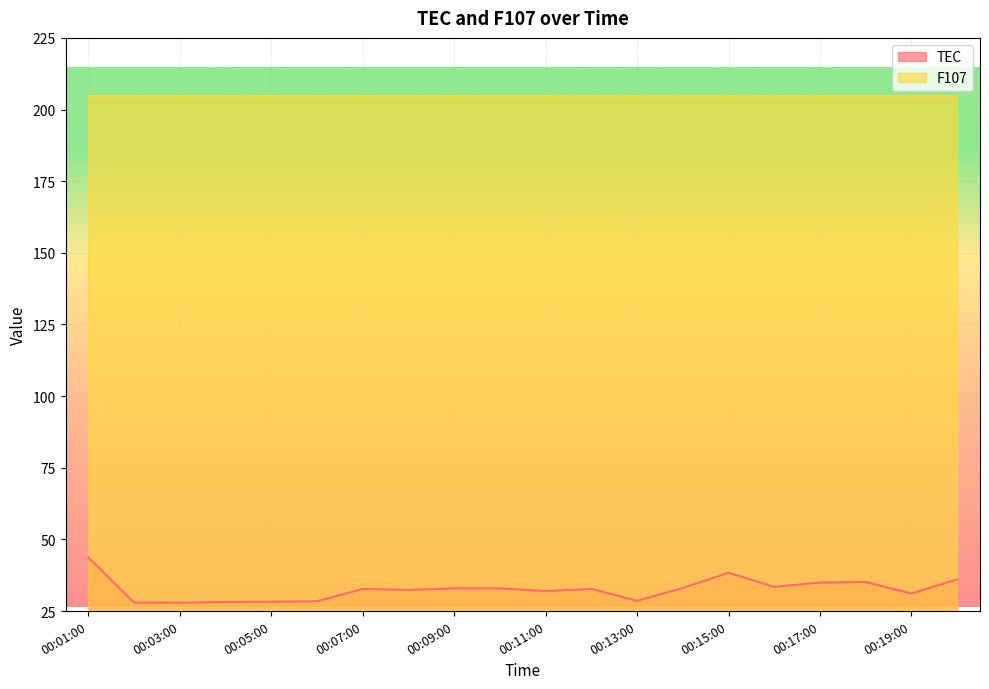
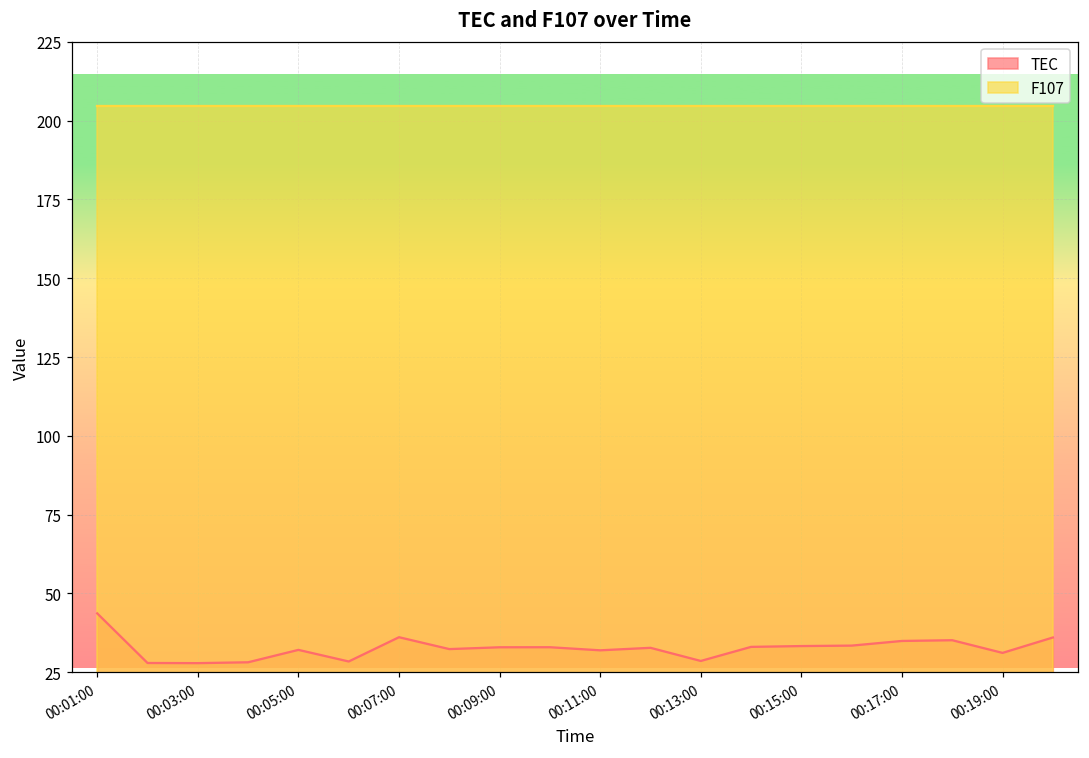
  {
    "TEC": {
      "00:01:00": 44,
      "00:03:00": 28,
-     "00:05:00": 28,
-     "00:07:00": 33,
+     "00:05:00": 32,
+     "00:07:00": 36,
      "00:09:00": 33,
      "00:11:00": 32,
      "00:13:00": 29,
-     "00:15:00": 38,
+     "00:15:00": 33,
      "00:17:00": 35,
      "00:19:00": 31
    },
    "F107": {
      "00:01:00": 205,
      "00:03:00": 205,
      "00:05:00": 205,
      "00:07:00": 205,
      "00:09:00": 205,
      "00:11:00": 205,
      "00:13:00": 205,
      "00:15:00": 205,
      "00:17:00": 205,
      "00:19:00": 205
    }
  }
